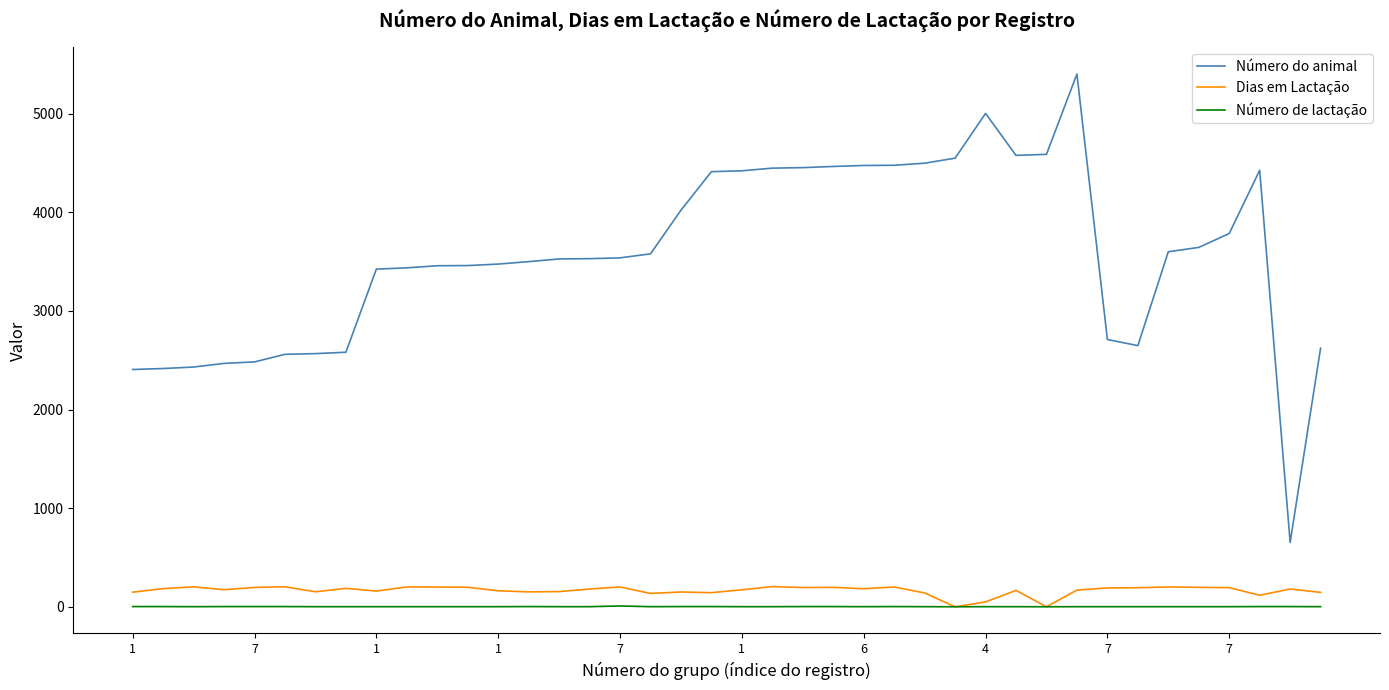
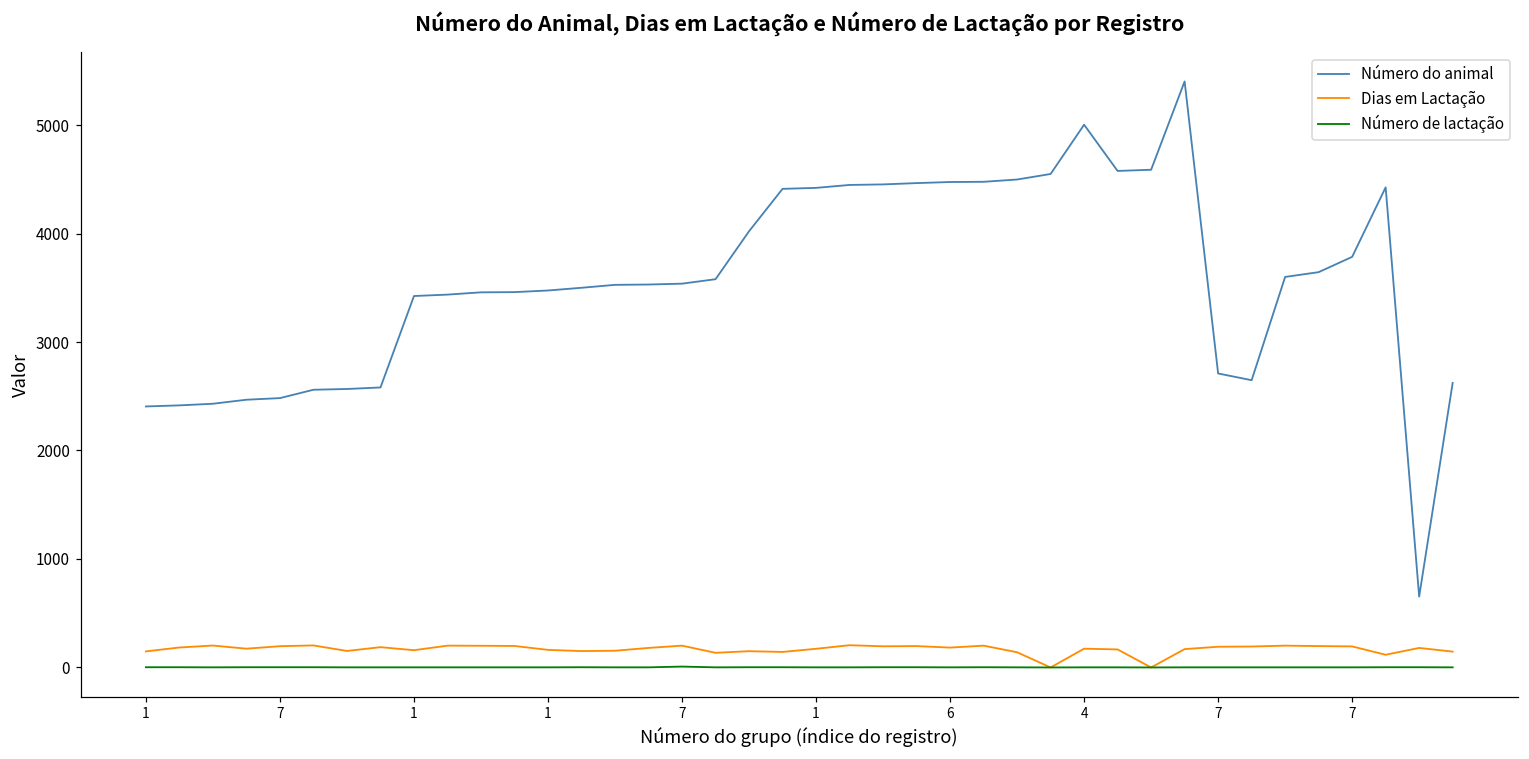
  {
    "Número do animal": {
      "4": 5000
    },
    "Dias em Lactação": {
-     "4": 0
+     "4": 200
    },
    "Número de lactação": {
      "4": 0
    }
  }
